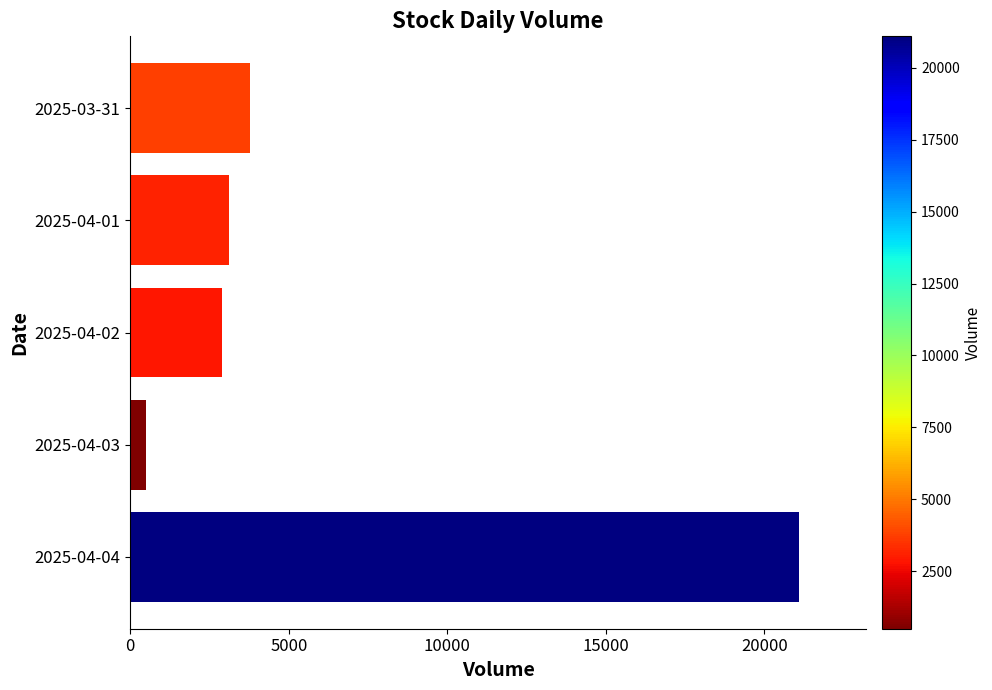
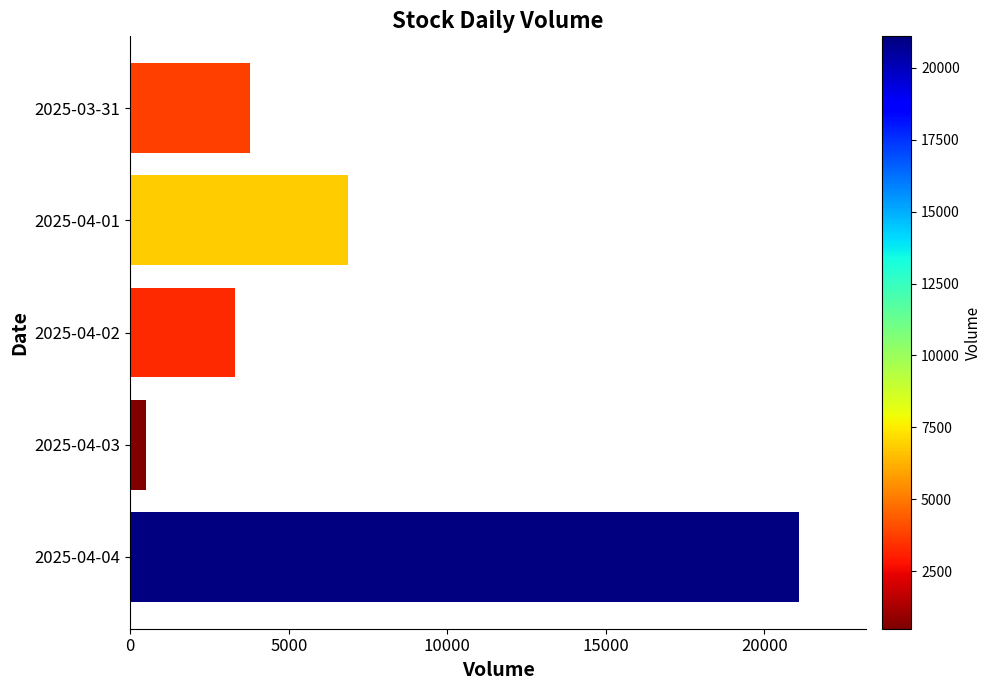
  {
    "2025-03-31": 3800,
-   "2025-04-01": 3100,
-   "2025-04-02": 2900,
+   "2025-04-01": 6900,
+   "2025-04-02": 3300,
    "2025-04-03": 500,
    "2025-04-04": 21100
  }
